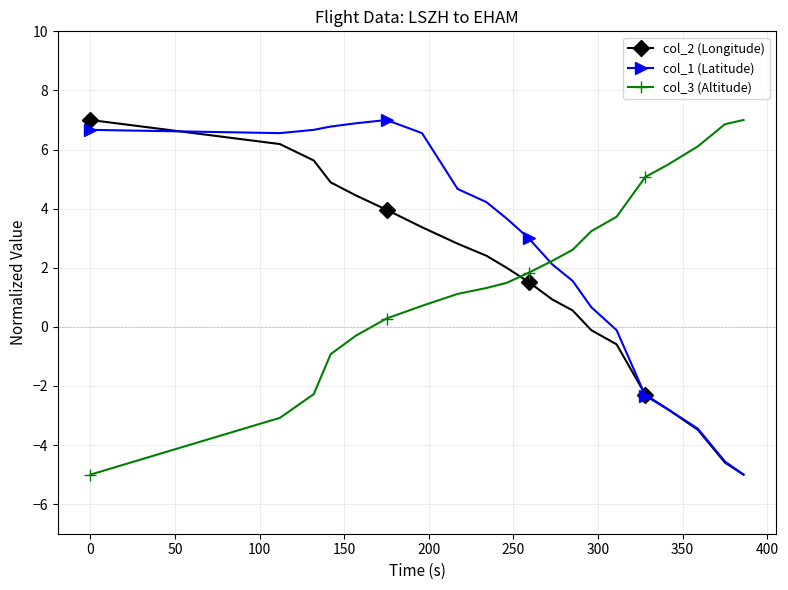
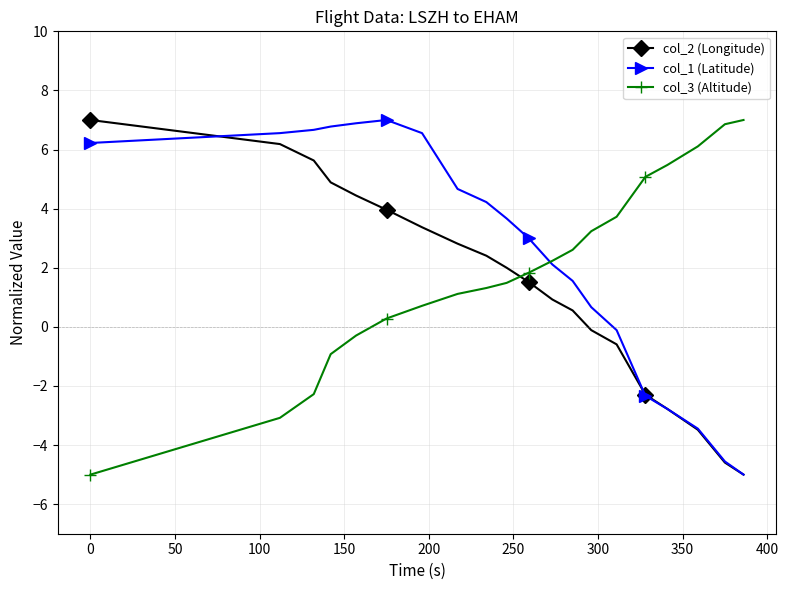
  {
    "col_2 (Longitude)": {
      "0": 7.0
    },
    "col_1 (Latitude)": {
-     "0": 6.7
+     "0": 6.2
    },
    "col_3 (Altitude)": {
      "0": -5.0
    }
  }
